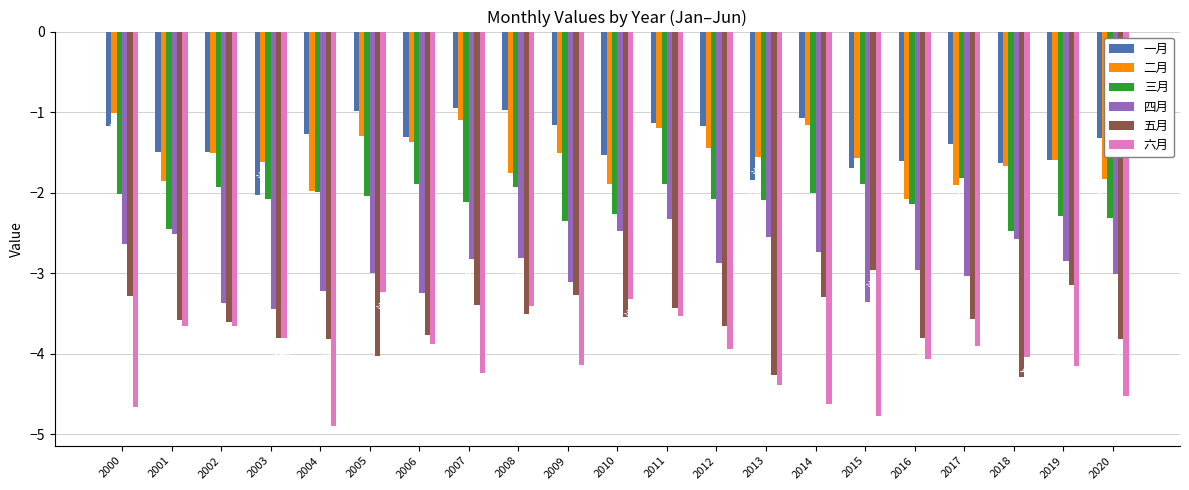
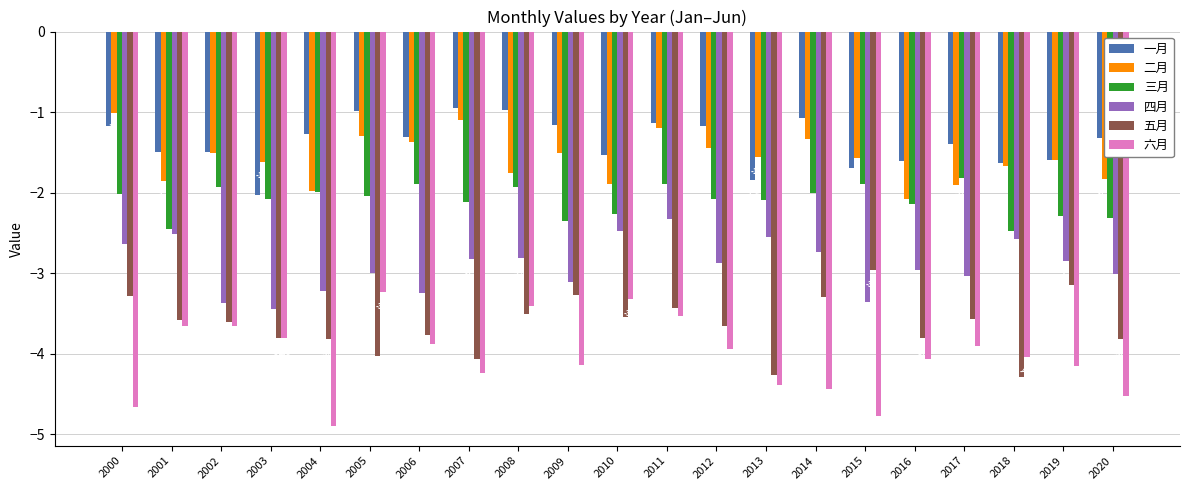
  {
    "一月": {
      "2000": -1.2,
      "2001": -1.5,
      "2002": -1.5,
      "2003": -2.0,
      "2004": -1.3,
      "2005": -1.0,
      "2006": -1.3,
      "2007": -1.0,
      "2008": -1.0,
      "2009": -1.2,
      "2010": -1.5,
      "2011": -1.1,
      "2012": -1.2,
      "2014": -1.1,
      "2015": -1.7,
      "2016": -1.6,
      "2017": -1.4,
      "2018": -1.6,
      "2019": -1.6,
      "2020": -1.3
    },
    "二月": {
      "2000": -1.0,
      "2001": -1.9,
      "2002": -1.5,
      "2004": -2.0,
      "2005": -1.3,
      "2006": -1.4,
      "2007": -1.1,
      "2008": -1.8,
      "2009": -1.5,
      "2010": -1.9,
      "2011": -1.2,
      "2012": -1.4,
-     "2014": -1.2,
+     "2014": -1.3,
      "2015": -1.6,
      "2016": -2.1,
      "2017": -1.9,
      "2018": -1.7,
      "2019": -1.6,
      "2020": -1.8
    },
    "三月": {
      "2000": -2.0,
      "2001": -2.4,
      "2002": -1.9,
      "2003": -2.1,
      "2004": -2.0,
      "2005": -2.0,
      "2006": -1.9,
      "2007": -2.1,
      "2008": -1.9,
      "2009": -2.3,
      "2010": -2.3,
      "2011": -1.9,
      "2012": -2.1,
      "2013": -2.1,
      "2014": -2.0,
      "2015": -1.9,
      "2016": -2.1,
      "2017": -1.8,
      "2018": -2.5,
      "2019": -2.3,
      "2020": -2.3
    },
    "四月": {
      "2000": -2.6,
      "2001": -2.5,
      "2002": -3.4,
      "2003": -3.4,
      "2004": -3.2,
      "2005": -3.0,
      "2006": -3.3,
      "2007": -2.8,
      "2008": -2.8,
      "2009": -3.1,
      "2010": -2.5,
      "2011": -2.3,
      "2012": -2.9,
      "2013": -2.6,
      "2014": -2.7,
      "2015": -3.4,
      "2016": -3.0,
      "2017": -3.0,
      "2018": -2.6,
      "2019": -2.8,
      "2020": -3.0
    },
    "五月": {
      "2000": -3.3,
      "2001": -3.6,
      "2002": -3.6,
      "2003": -3.8,
      "2004": -3.8,
      "2005": -4.0,
      "2006": -3.8,
-     "2007": -3.4,
+     "2007": -4.1,
      "2008": -3.5,
      "2009": -3.3,
      "2010": -3.5,
      "2011": -3.4,
      "2012": -3.7,
      "2013": -4.3,
      "2014": -3.3,
      "2016": -3.8,
      "2017": -3.6,
      "2018": -4.3,
      "2019": -3.1,
      "2020": -3.8
    },
    "六月": {
      "2000": -4.7,
      "2001": -3.7,
      "2002": -3.7,
      "2003": -3.8,
      "2004": -4.9,
      "2005": -3.2,
      "2006": -3.9,
      "2007": -4.2,
      "2008": -3.4,
      "2009": -4.1,
      "2010": -3.3,
      "2011": -3.5,
      "2012": -3.9,
      "2013": -4.4,
-     "2014": -4.6,
+     "2014": -4.4,
      "2015": -4.8,
      "2016": -4.1,
      "2017": -3.9,
      "2018": -4.0,
      "2019": -4.1,
      "2020": -4.5
    }
  }
